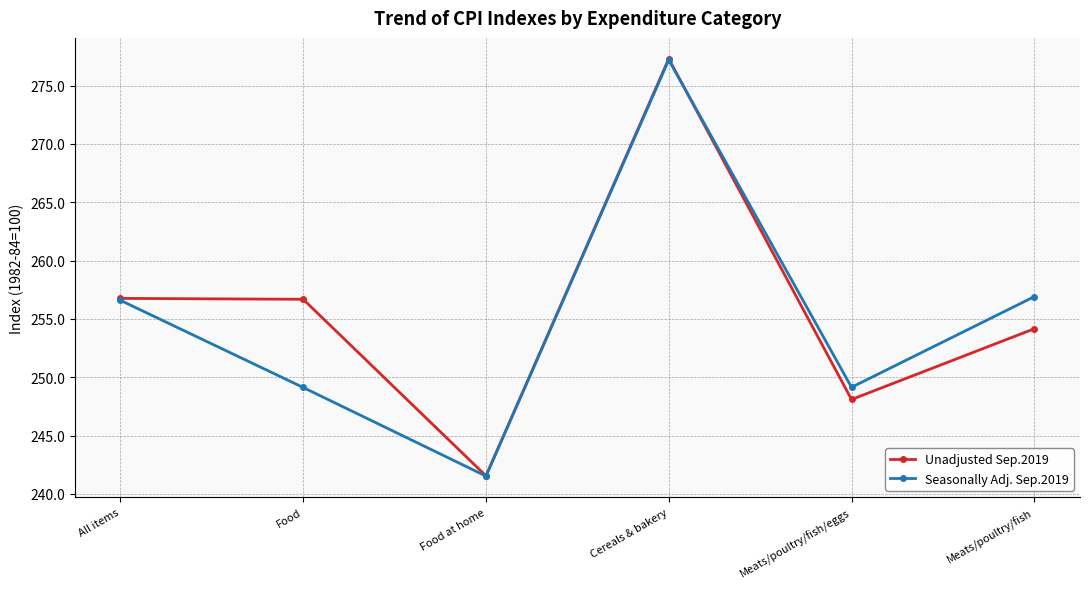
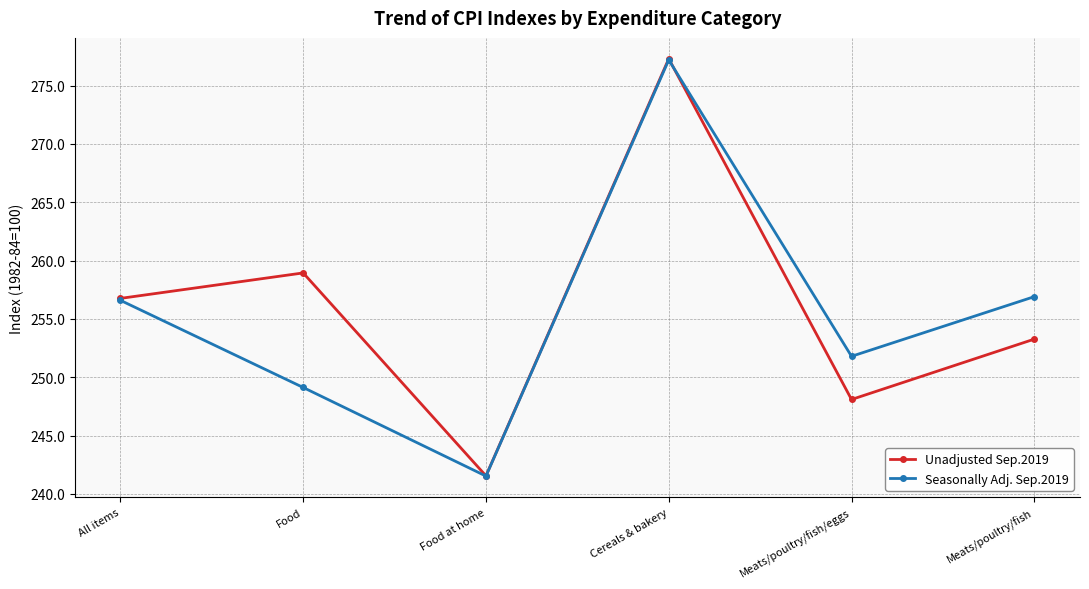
  {
    "Unadjusted Sep.2019": {
-     "Food": 256.7,
+     "Food": 258.9,
      "Meats/poultry/fish/eggs": 248.1,
-     "Meats/poultry/fish": 254.2
+     "Meats/poultry/fish": 253.3
    },
    "Seasonally Adj. Sep.2019": {
      "Food": 249.1,
-     "Meats/poultry/fish/eggs": 249.1,
+     "Meats/poultry/fish/eggs": 251.8,
      "Meats/poultry/fish": 256.9
    }
  }
